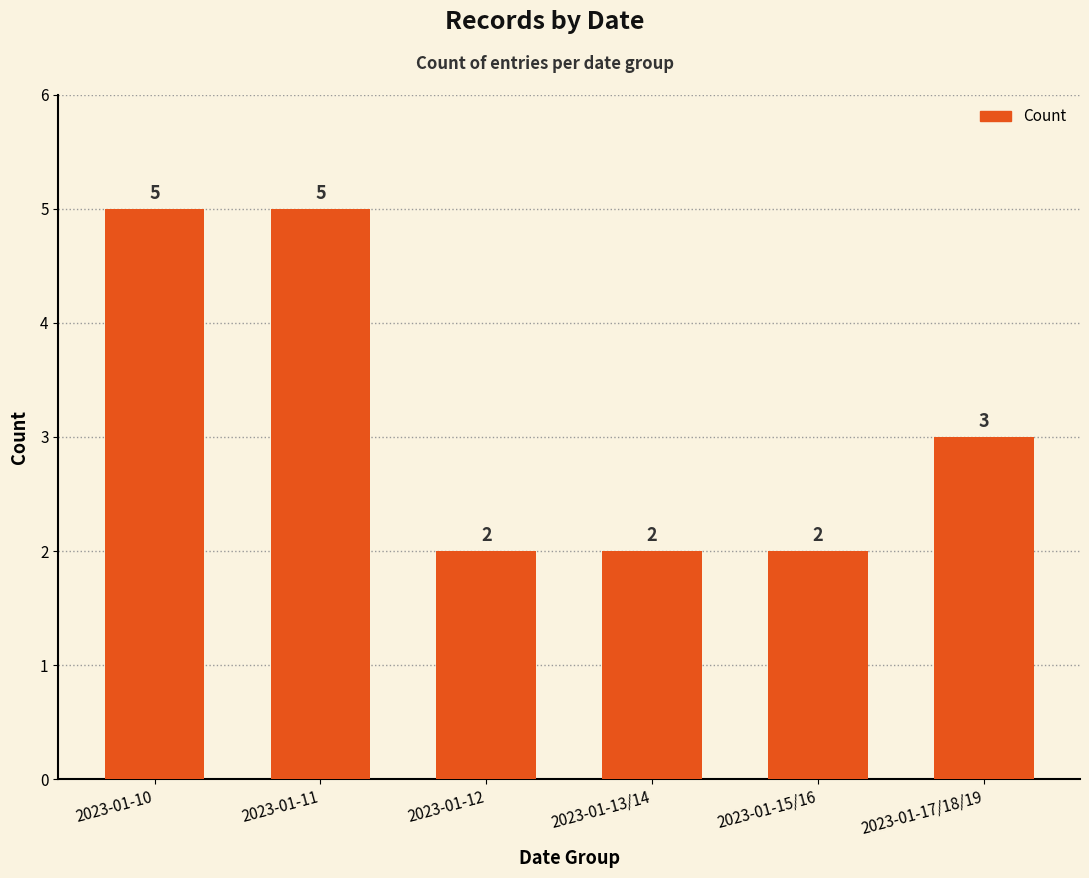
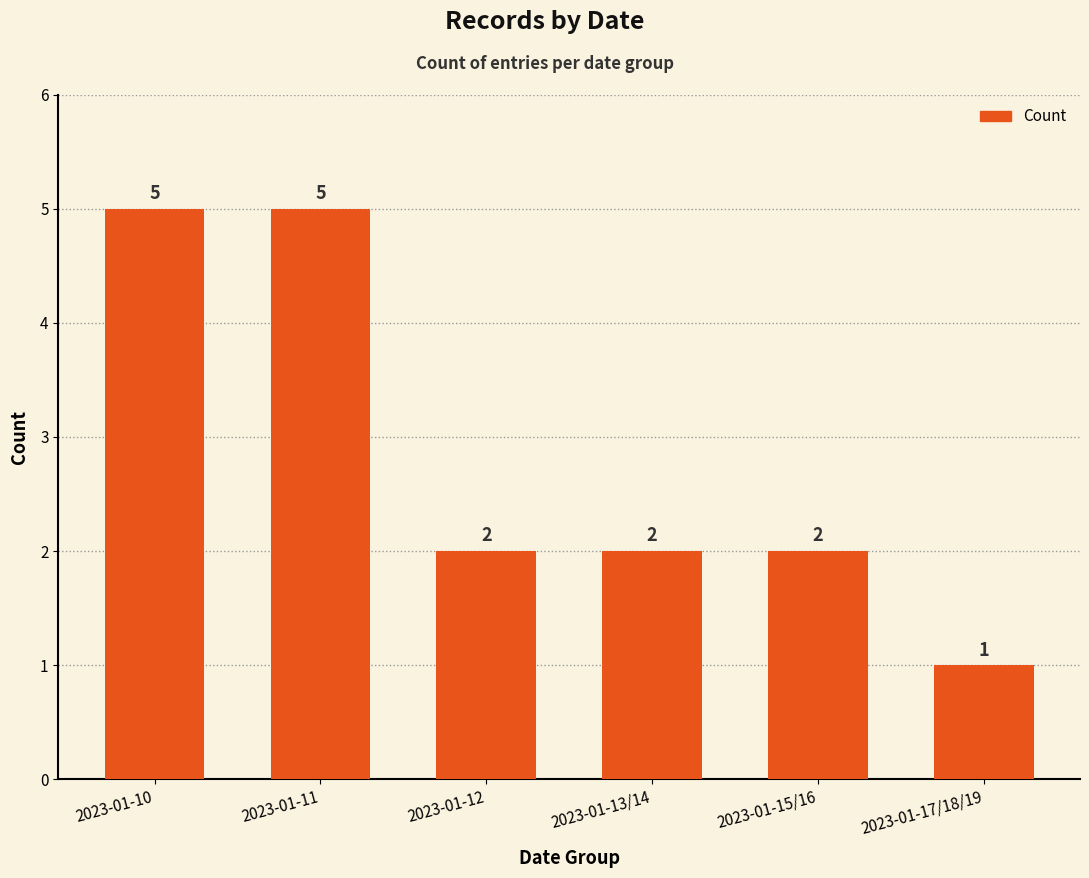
  {
    "2023-01-10": 5,
    "2023-01-11": 5,
    "2023-01-12": 2,
    "2023-01-13/14": 2,
    "2023-01-15/16": 2,
-   "2023-01-17/18/19": 3
+   "2023-01-17/18/19": 1
  }
